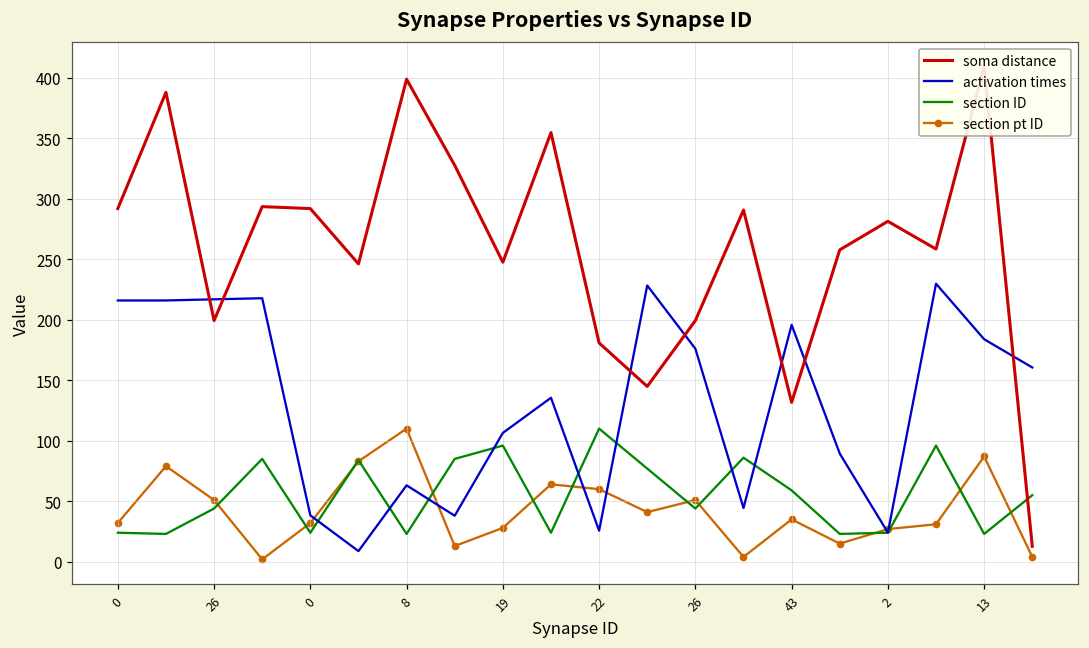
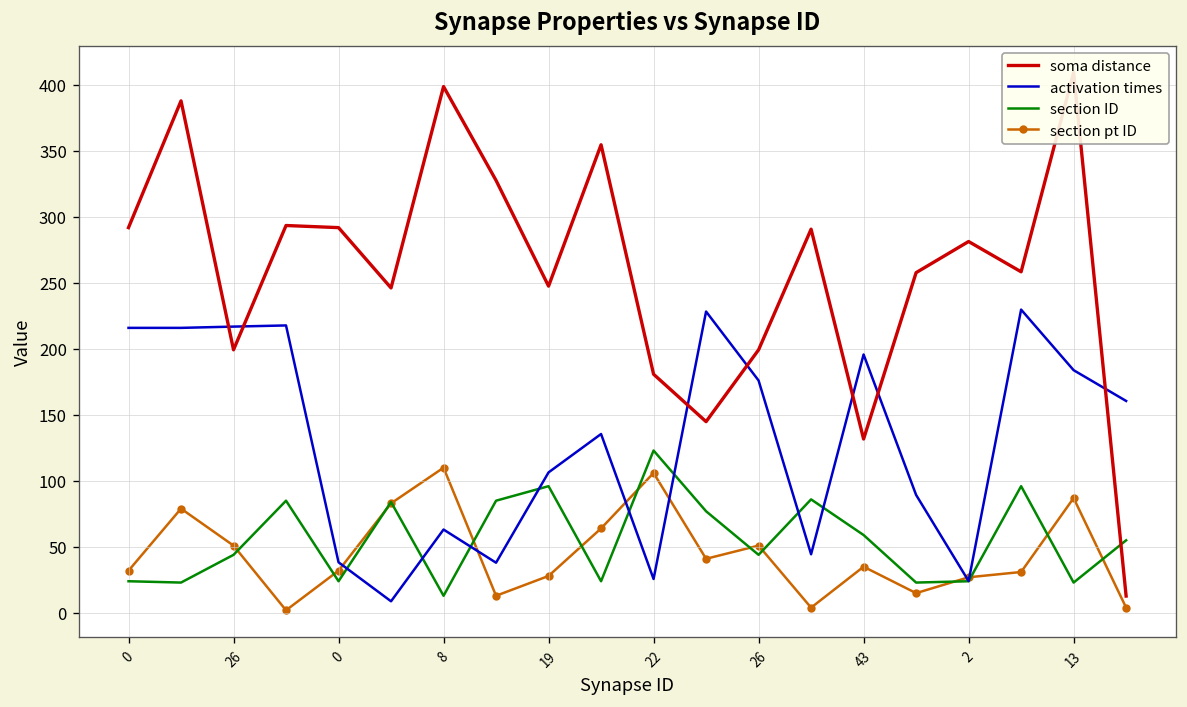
  {
    "soma distance": {
      "8": 399,
      "22": 181,
      "43": 132,
      "2": 281
    },
    "activation times": {
      "8": 63,
      "22": 26,
      "43": 196
    },
    "section ID": {
-     "8": 23,
-     "22": 110,
+     "8": 13,
+     "22": 123,
      "43": 59
    },
    "section pt ID": {
      "8": 110,
-     "22": 60,
+     "22": 106,
      "43": 35,
      "2": 27
    }
  }
